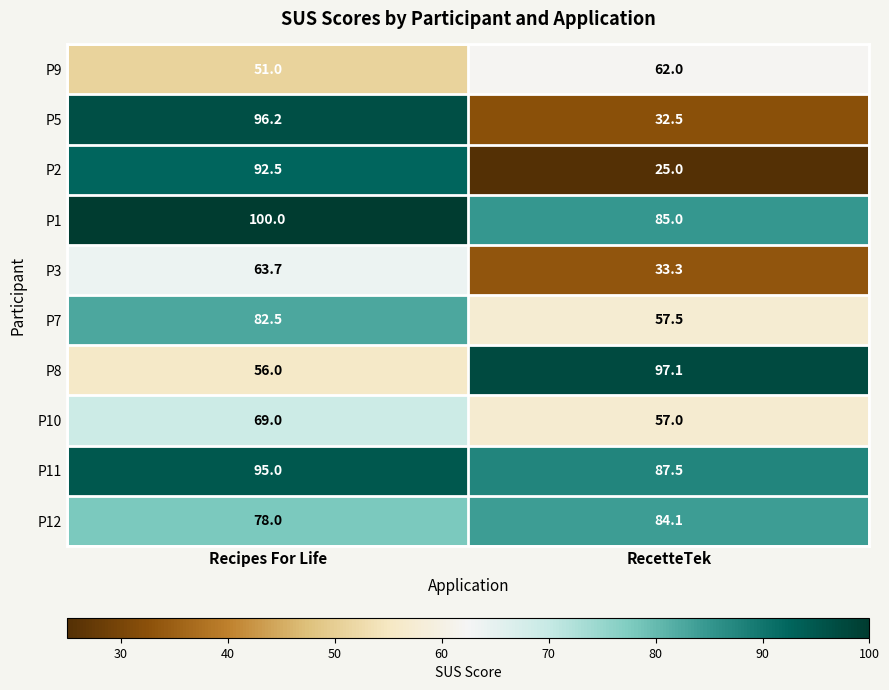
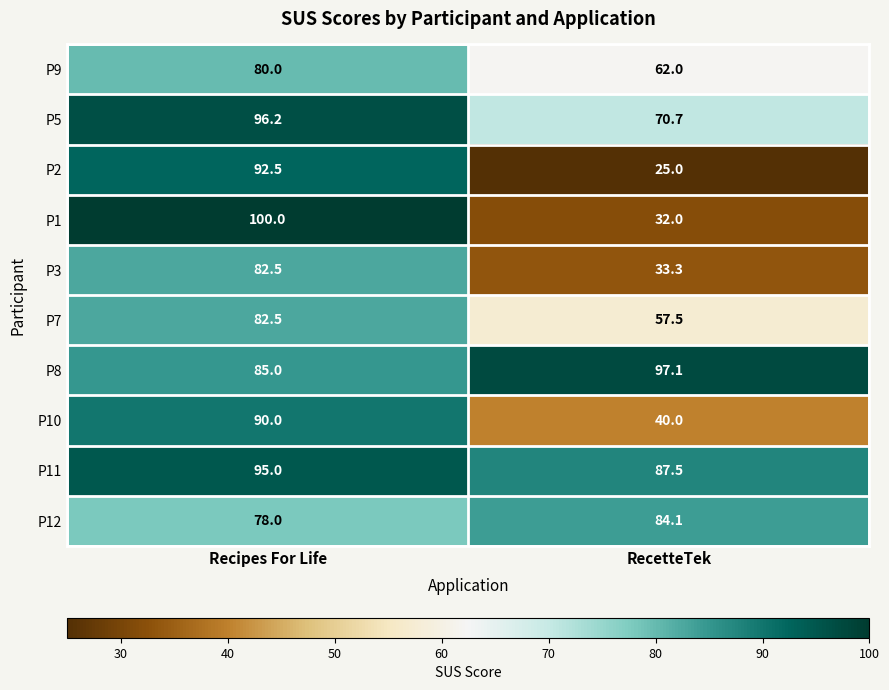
  {
    "P9": {
-     "Recipes For Life": 51.0,
+     "Recipes For Life": 80.0,
      "RecetteTek": 62.0
    },
    "P5": {
      "Recipes For Life": 96.2,
-     "RecetteTek": 32.5
+     "RecetteTek": 70.7
    },
    "P2": {
      "Recipes For Life": 92.5,
      "RecetteTek": 25.0
    },
    "P1": {
      "Recipes For Life": 100.0,
-     "RecetteTek": 85.0
+     "RecetteTek": 32.0
    },
    "P3": {
-     "Recipes For Life": 63.7,
+     "Recipes For Life": 82.5,
      "RecetteTek": 33.3
    },
    "P7": {
      "Recipes For Life": 82.5,
      "RecetteTek": 57.5
    },
    "P8": {
-     "Recipes For Life": 56.0,
+     "Recipes For Life": 85.0,
      "RecetteTek": 97.1
    },
    "P10": {
-     "Recipes For Life": 69.0,
-     "RecetteTek": 57.0
+     "Recipes For Life": 90.0,
+     "RecetteTek": 40.0
    },
    "P11": {
      "Recipes For Life": 95.0,
      "RecetteTek": 87.5
    },
    "P12": {
      "Recipes For Life": 78.0,
      "RecetteTek": 84.1
    }
  }
